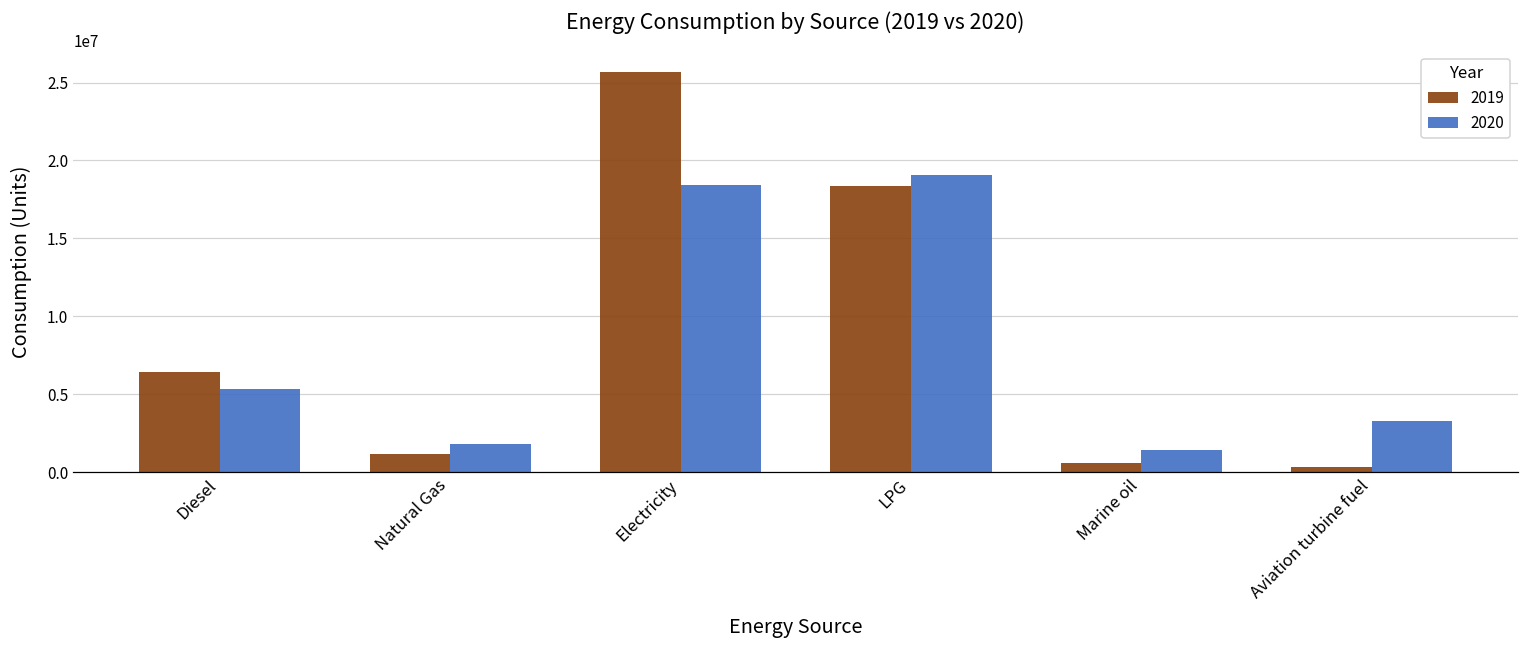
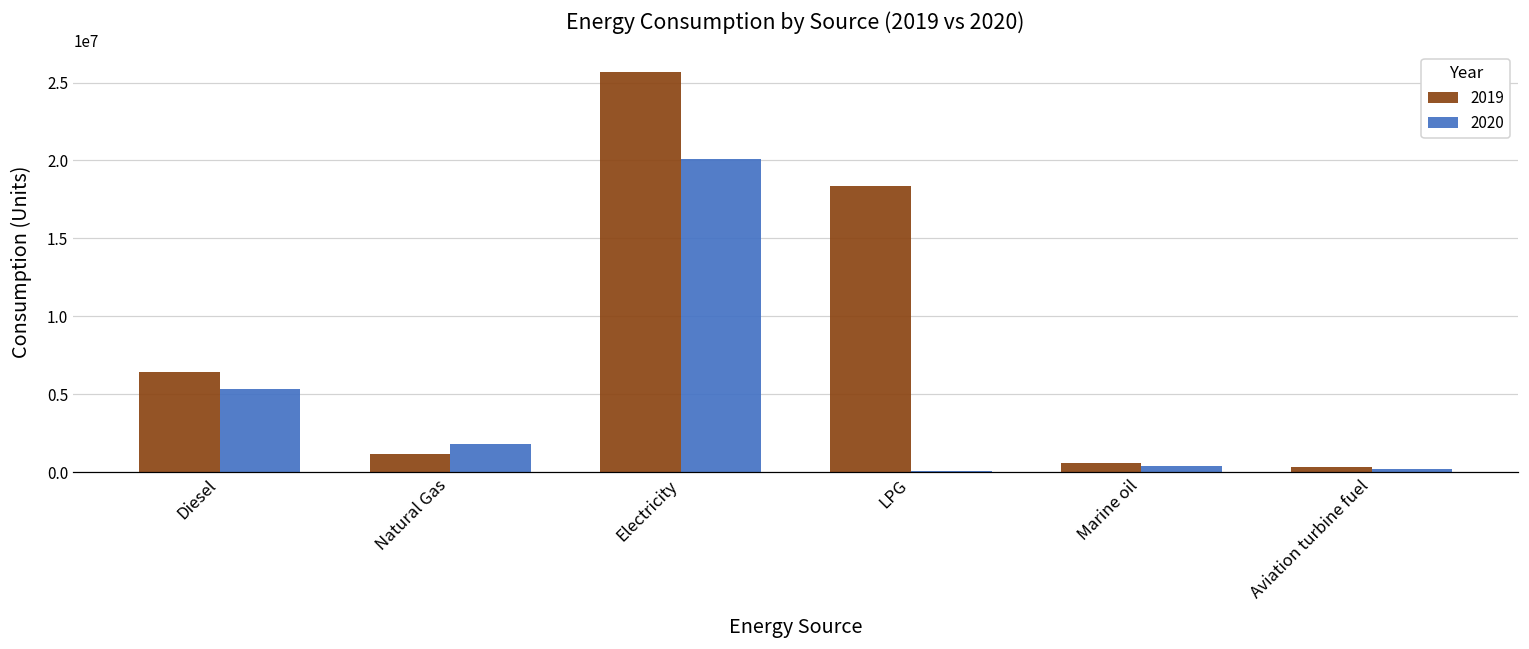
  {
    "2019": {
      "Diesel": 6400000,
      "Natural Gas": 1200000,
      "Electricity": 25700000,
      "LPG": 18300000,
      "Marine oil": 600000,
      "Aviation turbine fuel": 300000
    },
    "2020": {
      "Diesel": 5300000,
      "Natural Gas": 1800000,
-     "Electricity": 18400000,
-     "LPG": 19100000,
-     "Marine oil": 1400000,
-     "Aviation turbine fuel": 3300000
+     "Electricity": 20100000,
+     "LPG": 100000,
+     "Marine oil": 400000,
+     "Aviation turbine fuel": 200000
    }
  }
